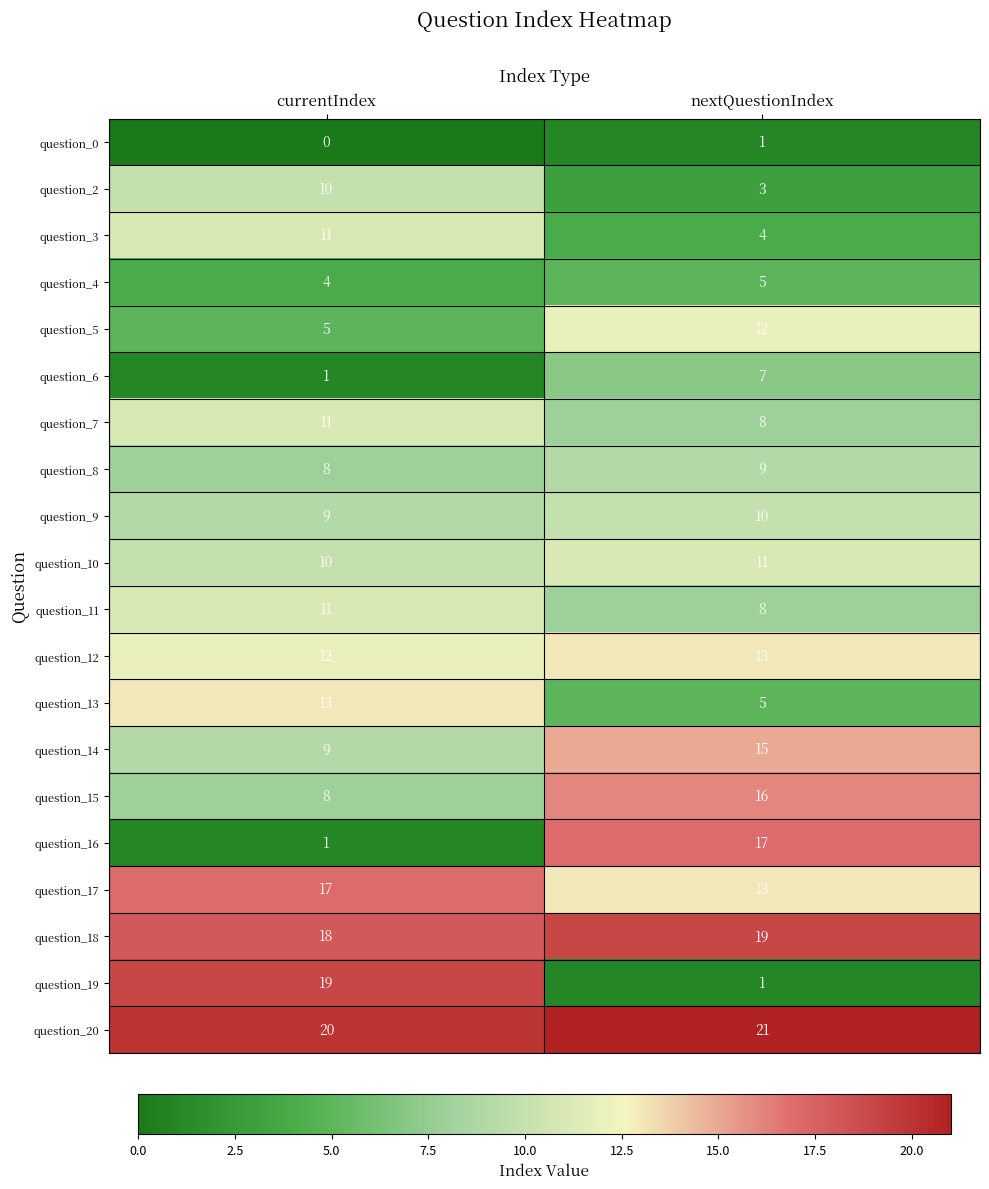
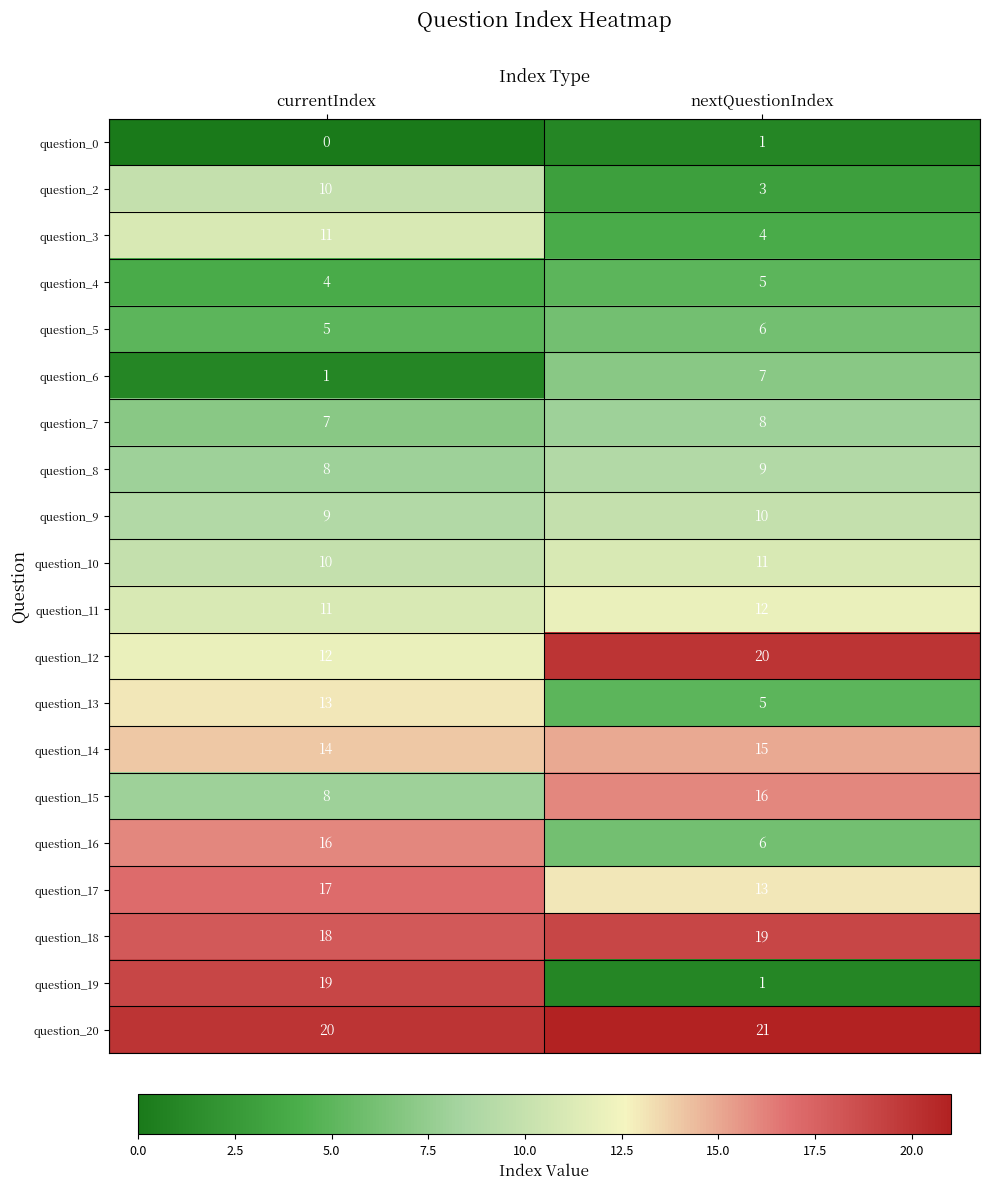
  {
    "question_0": {
      "currentIndex": 0,
      "nextQuestionIndex": 1
    },
    "question_2": {
      "currentIndex": 10,
      "nextQuestionIndex": 3
    },
    "question_3": {
      "currentIndex": 11,
      "nextQuestionIndex": 4
    },
    "question_4": {
      "currentIndex": 4,
      "nextQuestionIndex": 5
    },
    "question_5": {
      "currentIndex": 5,
-     "nextQuestionIndex": 12
+     "nextQuestionIndex": 6
    },
    "question_6": {
      "currentIndex": 1,
      "nextQuestionIndex": 7
    },
    "question_7": {
-     "currentIndex": 11,
+     "currentIndex": 7,
      "nextQuestionIndex": 8
    },
    "question_8": {
      "currentIndex": 8,
      "nextQuestionIndex": 9
    },
    "question_9": {
      "currentIndex": 9,
      "nextQuestionIndex": 10
    },
    "question_10": {
      "currentIndex": 10,
      "nextQuestionIndex": 11
    },
    "question_11": {
      "currentIndex": 11,
-     "nextQuestionIndex": 8
+     "nextQuestionIndex": 12
    },
    "question_12": {
      "currentIndex": 12,
-     "nextQuestionIndex": 13
+     "nextQuestionIndex": 20
    },
    "question_13": {
      "currentIndex": 13,
      "nextQuestionIndex": 5
    },
    "question_14": {
-     "currentIndex": 9,
+     "currentIndex": 14,
      "nextQuestionIndex": 15
    },
    "question_15": {
      "currentIndex": 8,
      "nextQuestionIndex": 16
    },
    "question_16": {
-     "currentIndex": 1,
-     "nextQuestionIndex": 17
+     "currentIndex": 16,
+     "nextQuestionIndex": 6
    },
    "question_17": {
      "currentIndex": 17,
      "nextQuestionIndex": 13
    },
    "question_18": {
      "currentIndex": 18,
      "nextQuestionIndex": 19
    },
    "question_19": {
      "currentIndex": 19,
      "nextQuestionIndex": 1
    },
    "question_20": {
      "currentIndex": 20,
      "nextQuestionIndex": 21
    }
  }
